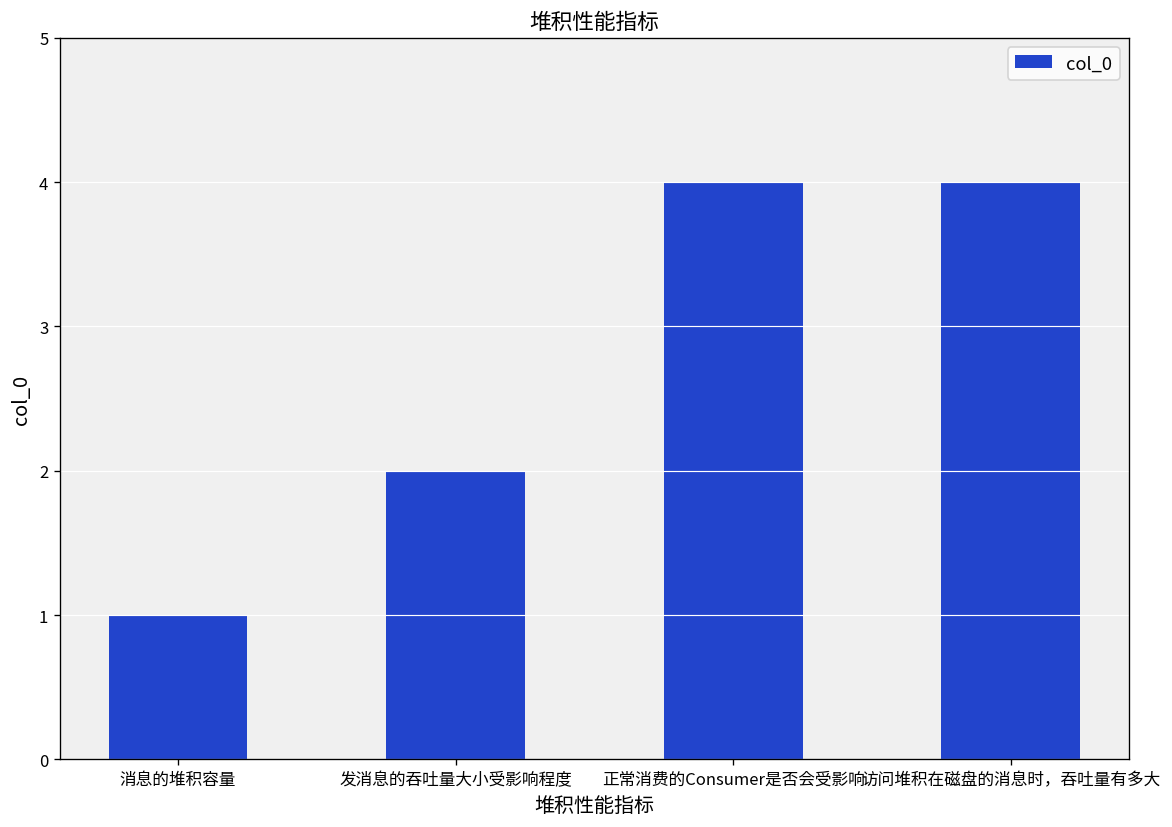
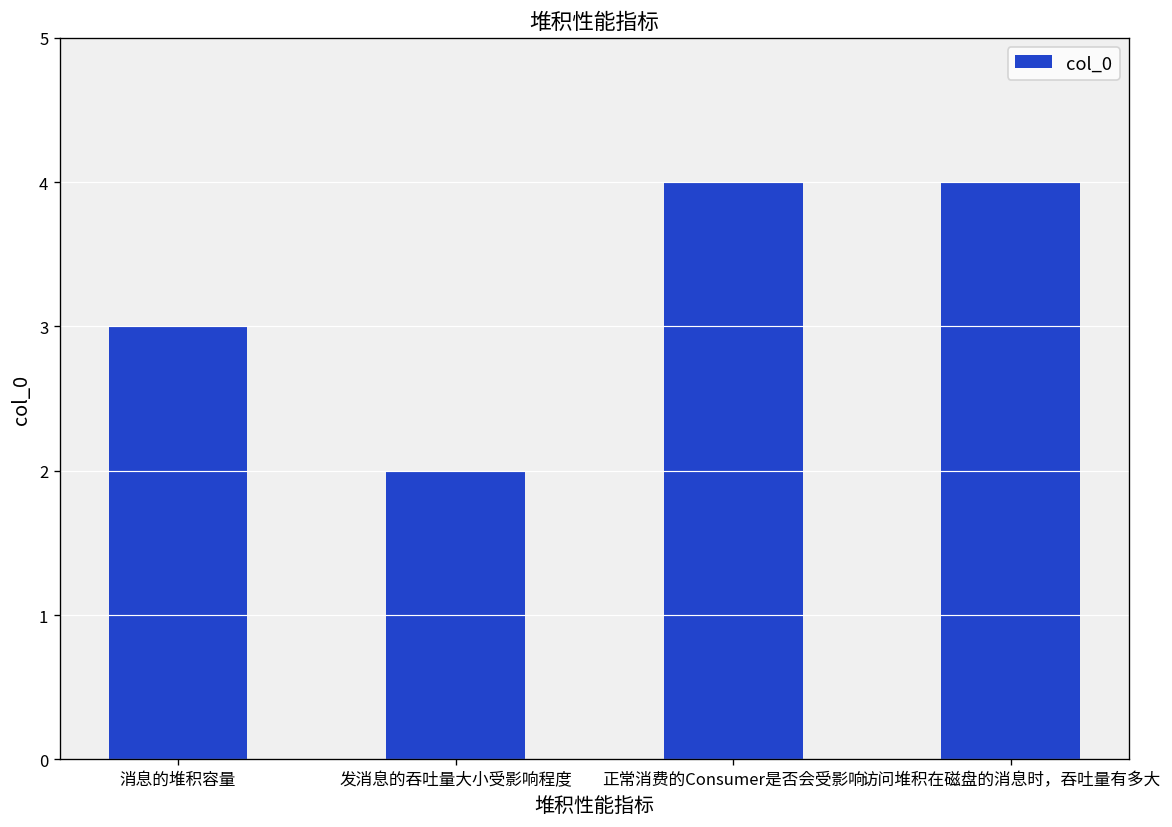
  {
-   "消息的堆积容量": 1,
+   "消息的堆积容量": 3,
    "发消息的吞吐量大小受影响程度": 2,
    "正常消费的Consumer是否会受影响": 4,
    "访问堆积在磁盘的消息时，吞吐量有多大": 4
  }
